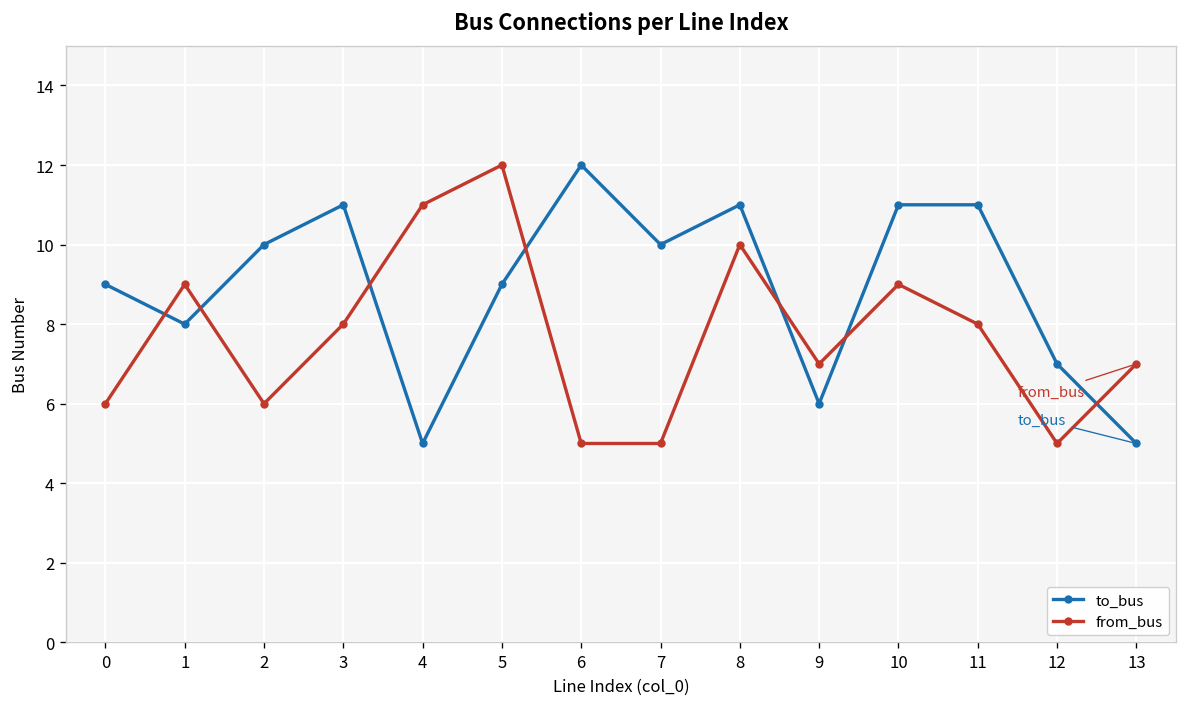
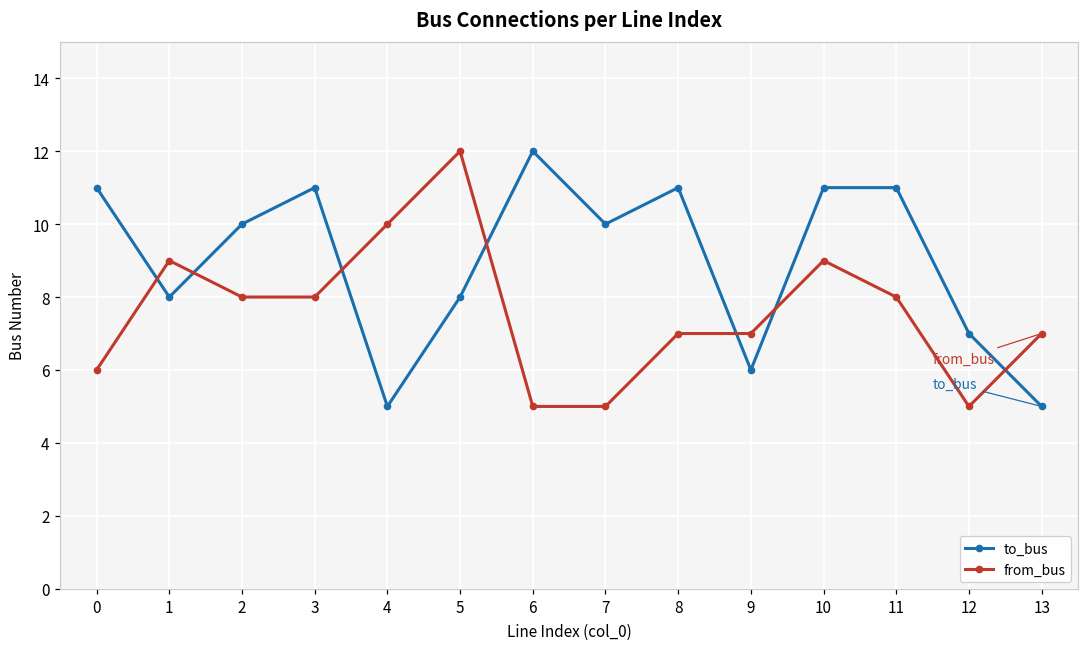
  {
    "to_bus": {
-     "0": 9,
+     "0": 11,
      "1": 8,
      "2": 10,
      "3": 11,
      "4": 5,
-     "5": 9,
+     "5": 8,
      "6": 12,
      "7": 10,
      "8": 11,
      "9": 6,
      "10": 11,
      "11": 11,
      "12": 7,
      "13": 5
    },
    "from_bus": {
      "0": 6,
      "1": 9,
-     "2": 6,
+     "2": 8,
      "3": 8,
-     "4": 11,
+     "4": 10,
      "5": 12,
      "6": 5,
      "7": 5,
-     "8": 10,
+     "8": 7,
      "9": 7,
      "10": 9,
      "11": 8,
      "12": 5,
      "13": 7
    }
  }
